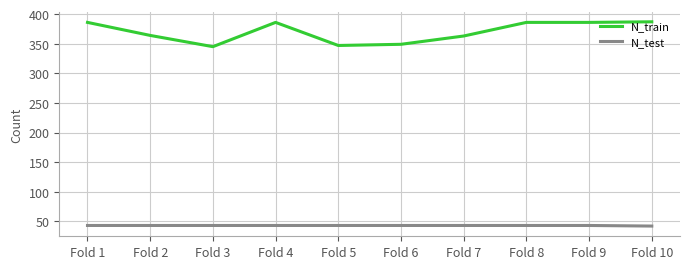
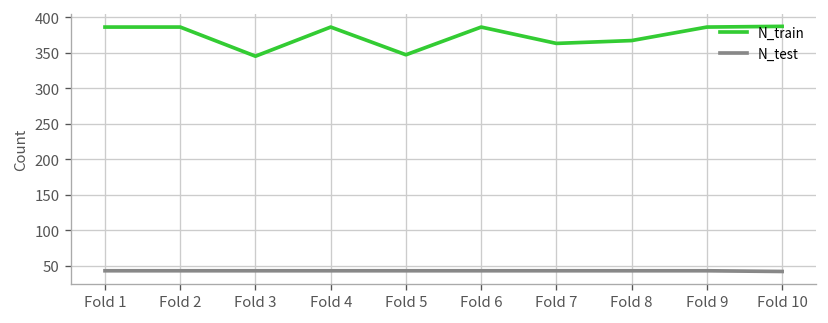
  {
    "N_train": {
      "Fold 1": 390,
-     "Fold 2": 360,
+     "Fold 2": 390,
      "Fold 3": 350,
      "Fold 4": 390,
      "Fold 5": 350,
-     "Fold 6": 350,
+     "Fold 6": 390,
      "Fold 7": 360,
-     "Fold 8": 390,
+     "Fold 8": 370,
      "Fold 9": 390,
      "Fold 10": 390
    },
    "N_test": {
      "Fold 1": 40,
      "Fold 2": 40,
      "Fold 3": 40,
      "Fold 4": 40,
      "Fold 5": 40,
      "Fold 6": 40,
      "Fold 7": 40,
      "Fold 8": 40,
      "Fold 9": 40,
      "Fold 10": 40
    }
  }
